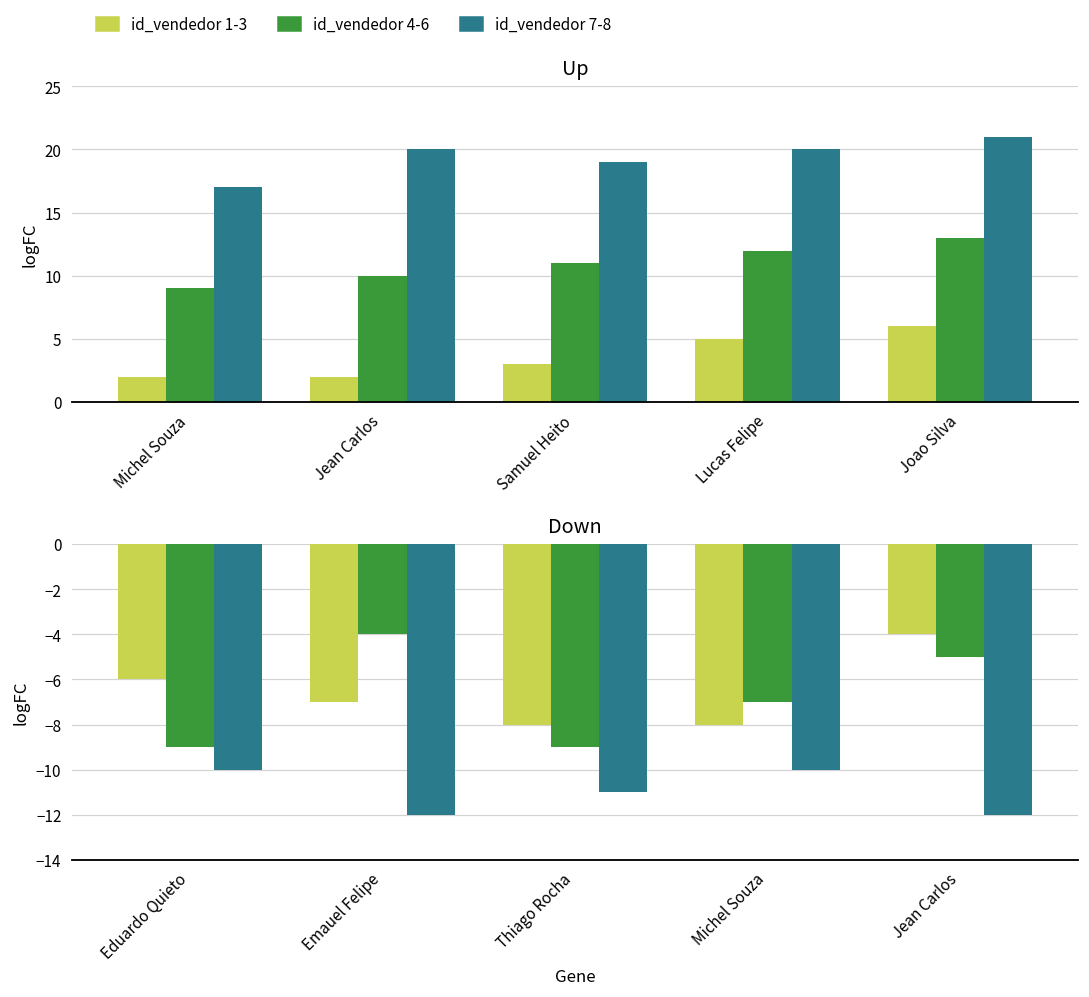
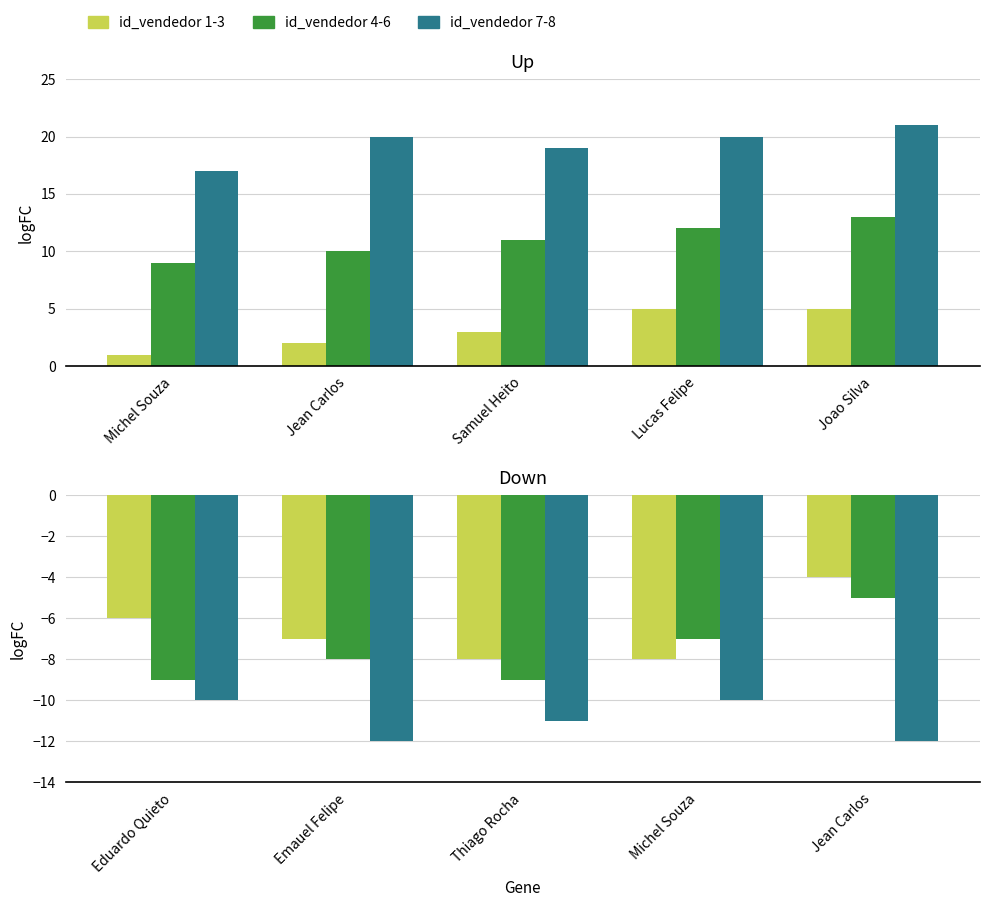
  {
    "Up": {
      "id_vendedor 1-3": {
-       "Michel Souza": 2,
+       "Michel Souza": 1,
        "Jean Carlos": 2,
        "Samuel Heito": 3,
        "Lucas Felipe": 5,
-       "Joao Silva": 6
+       "Joao Silva": 5
      },
      "id_vendedor 4-6": {
        "Michel Souza": 9,
        "Jean Carlos": 10,
        "Samuel Heito": 11,
        "Lucas Felipe": 12,
        "Joao Silva": 13
      },
      "id_vendedor 7-8": {
        "Michel Souza": 17,
        "Jean Carlos": 20,
        "Samuel Heito": 19,
        "Lucas Felipe": 20,
        "Joao Silva": 21
      }
    },
    "Down": {
      "id_vendedor 1-3": {
        "Eduardo Quieto": -6,
        "Emauel Felipe": -7,
        "Thiago Rocha": -8,
        "Michel Souza": -8,
        "Jean Carlos": -4
      },
      "id_vendedor 4-6": {
        "Eduardo Quieto": -9,
-       "Emauel Felipe": -4,
+       "Emauel Felipe": -8,
        "Thiago Rocha": -9,
        "Michel Souza": -7,
        "Jean Carlos": -5
      },
      "id_vendedor 7-8": {
        "Eduardo Quieto": -10,
        "Emauel Felipe": -12,
        "Thiago Rocha": -11,
        "Michel Souza": -10,
        "Jean Carlos": -12
      }
    }
  }
